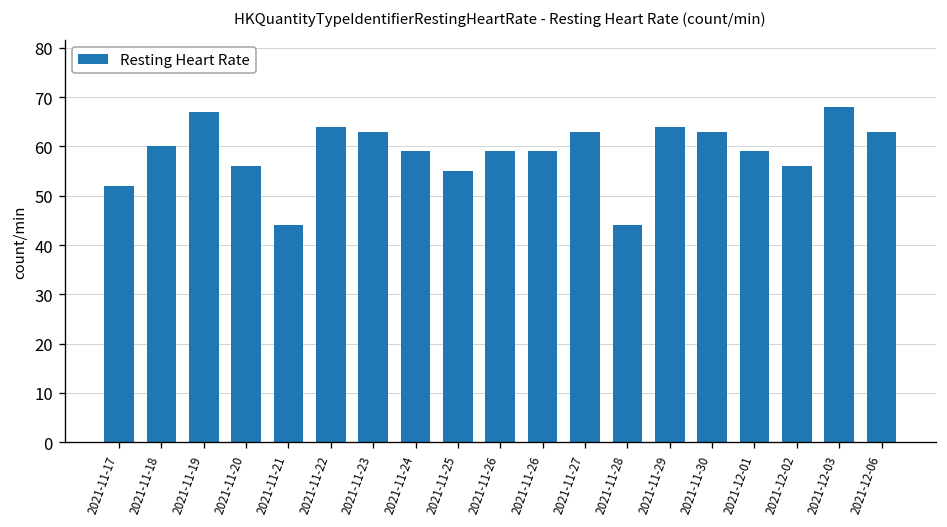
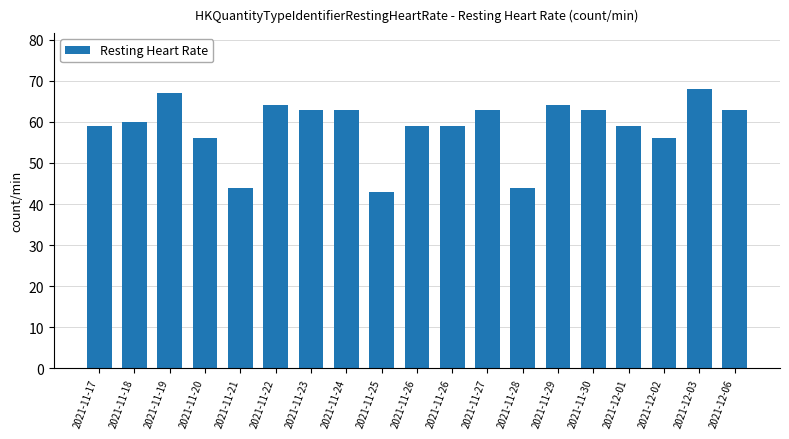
  {
-   "2021-11-17": 52,
+   "2021-11-17": 59,
    "2021-11-18": 60,
    "2021-11-19": 67,
    "2021-11-20": 56,
    "2021-11-21": 44,
    "2021-11-22": 64,
    "2021-11-23": 63,
-   "2021-11-24": 59,
-   "2021-11-25": 55,
+   "2021-11-24": 63,
+   "2021-11-25": 43,
    "2021-11-27": 63,
    "2021-11-28": 44,
    "2021-11-29": 64,
    "2021-11-30": 63,
    "2021-12-01": 59,
    "2021-12-02": 56,
    "2021-12-03": 68,
    "2021-12-06": 63
  }
